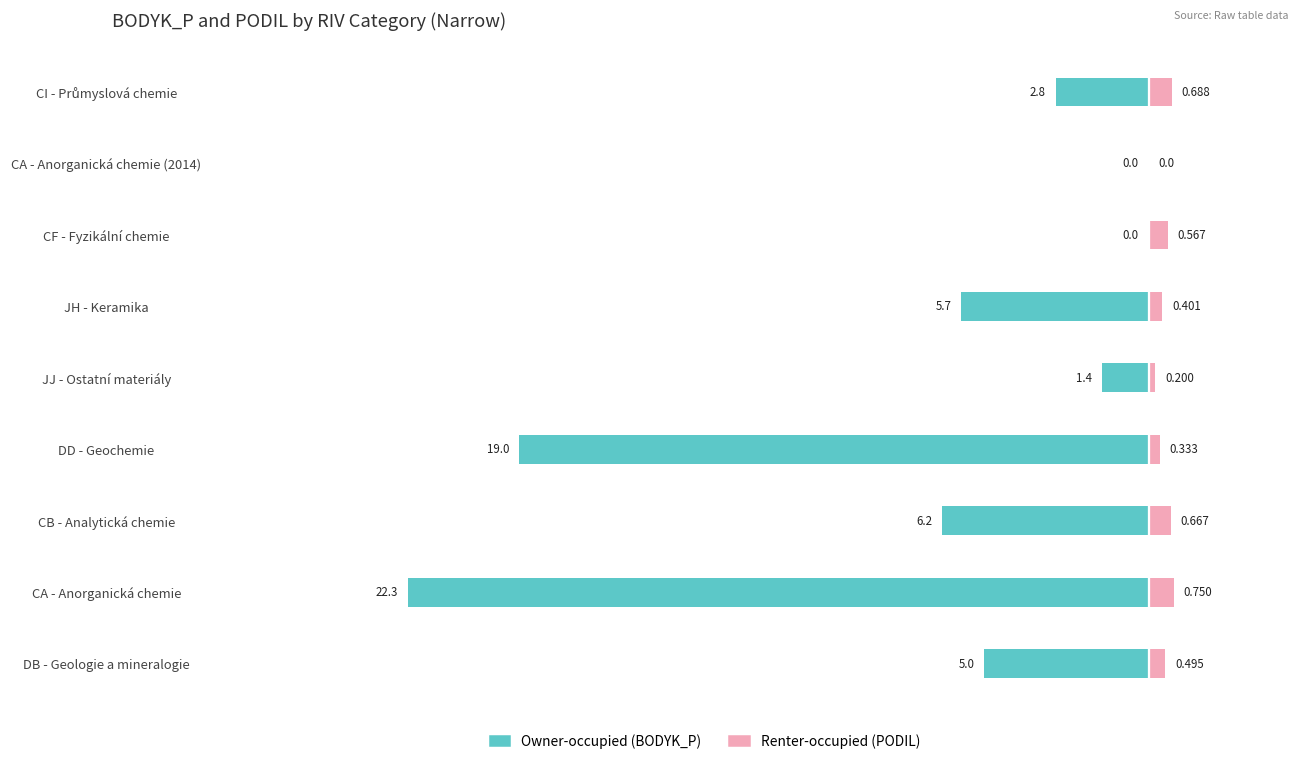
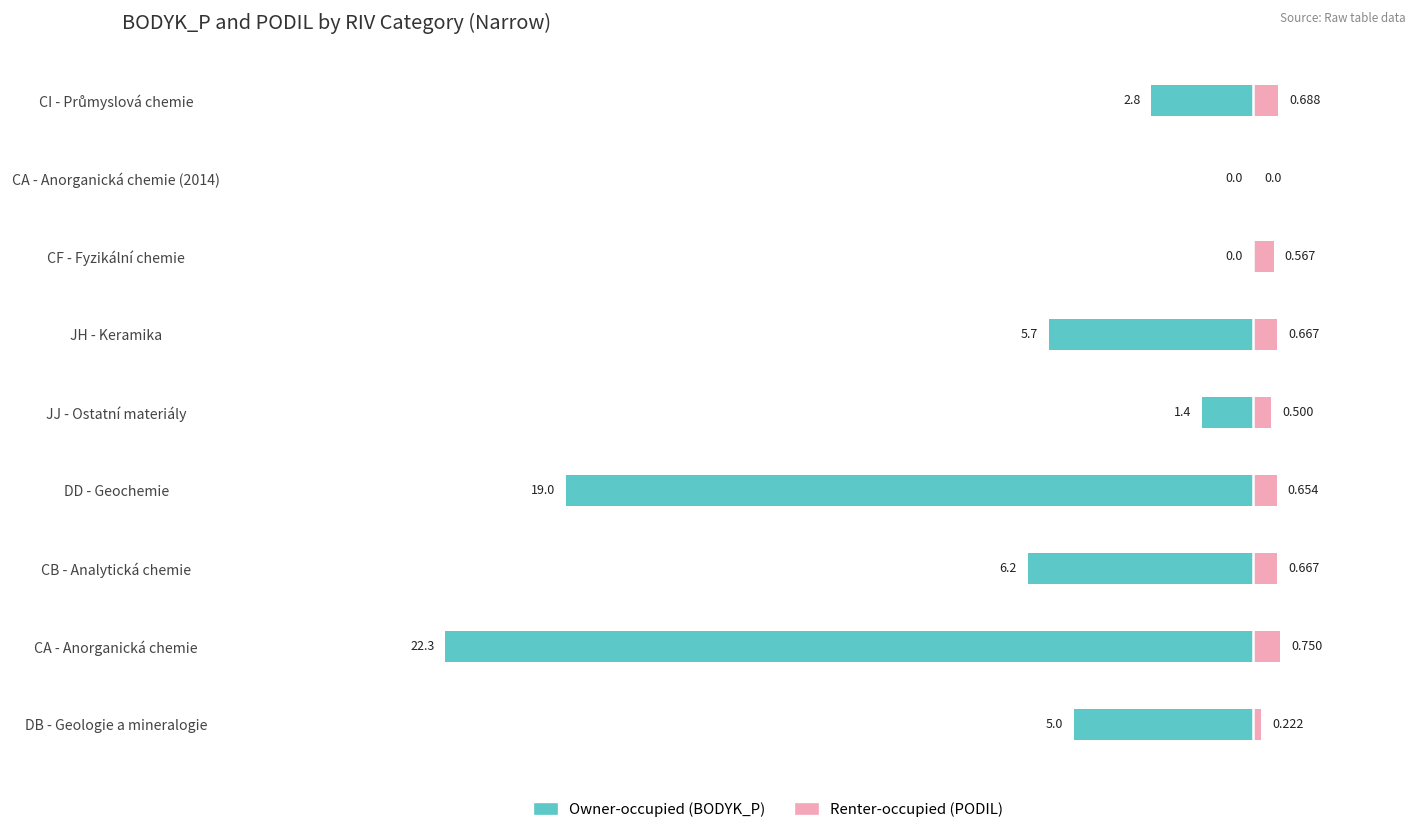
  {
    "Owner-occupied (BODYK_P)": {
      "CA - Anorganická chemie (2014)": 0.0,
      "CF - Fyzikální chemie": 0.0
    },
    "Renter-occupied (PODIL)": {
      "CI - Průmyslová chemie": 0.688,
      "CA - Anorganická chemie (2014)": 0.0,
      "CF - Fyzikální chemie": 0.567,
-     "JH - Keramika": 0.401,
-     "JJ - Ostatní materiály": 0.200,
-     "DD - Geochemie": 0.333,
+     "JH - Keramika": 0.667,
+     "JJ - Ostatní materiály": 0.500,
+     "DD - Geochemie": 0.654,
      "CB - Analytická chemie": 0.667,
      "CA - Anorganická chemie": 0.750,
-     "DB - Geologie a mineralogie": 0.495
+     "DB - Geologie a mineralogie": 0.222
    }
  }
